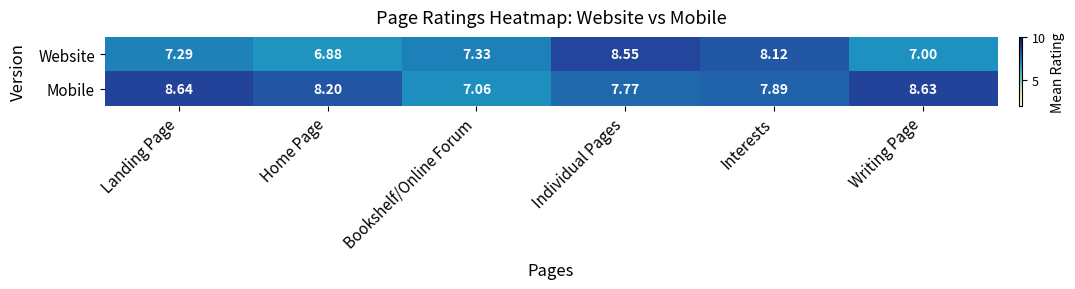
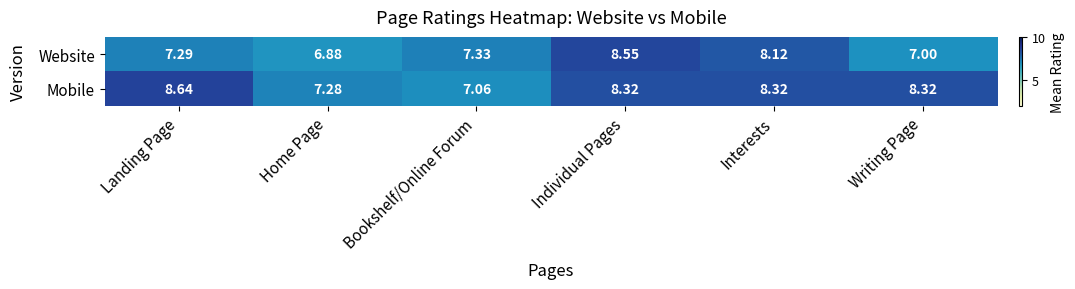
  {
    "Website": {
      "Landing Page": 7.29,
      "Home Page": 6.88,
      "Bookshelf/Online Forum": 7.33,
      "Individual Pages": 8.55,
      "Interests": 8.12,
      "Writing Page": 7.00
    },
    "Mobile": {
      "Landing Page": 8.64,
-     "Home Page": 8.20,
+     "Home Page": 7.28,
      "Bookshelf/Online Forum": 7.06,
-     "Individual Pages": 7.77,
-     "Interests": 7.89,
-     "Writing Page": 8.63
+     "Individual Pages": 8.32,
+     "Interests": 8.32,
+     "Writing Page": 8.32
    }
  }
